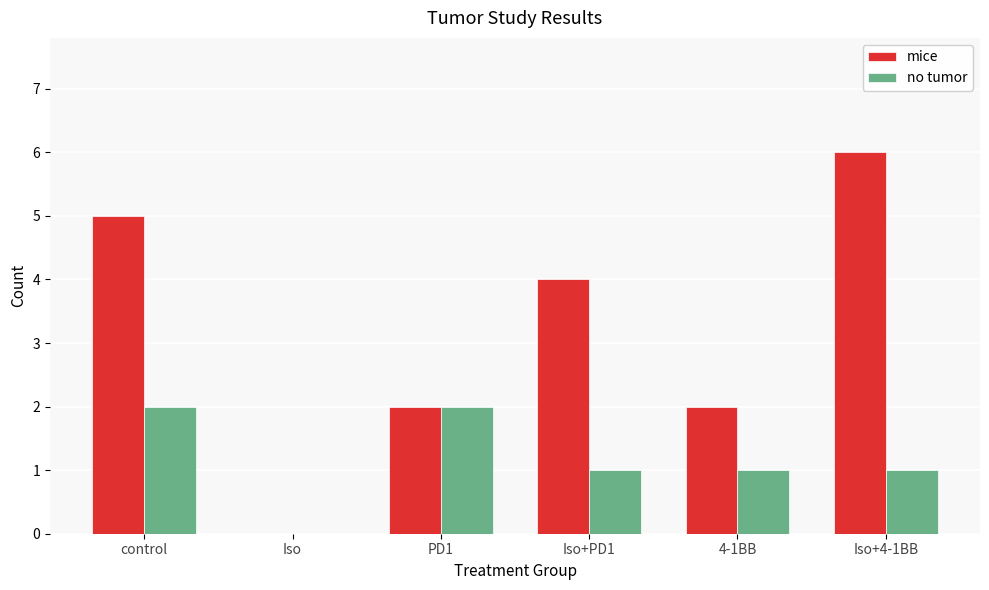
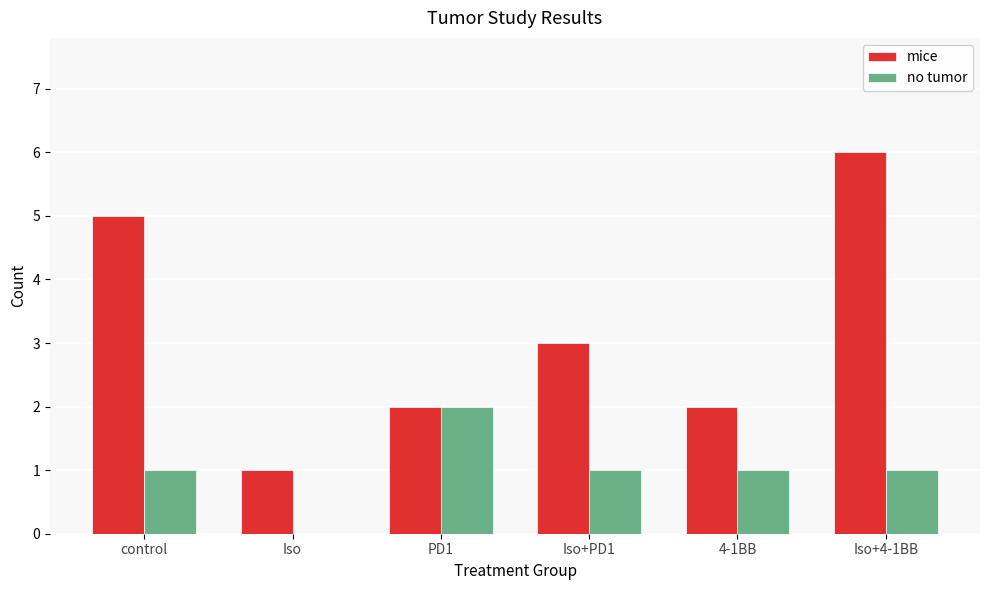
  {
    "mice": {
      "control": 5,
-     "Iso": 0,
+     "Iso": 1,
      "PD1": 2,
-     "Iso+PD1": 4,
+     "Iso+PD1": 3,
      "4-1BB": 2,
      "Iso+4-1BB": 6
    },
    "no tumor": {
-     "control": 2,
+     "control": 1,
      "Iso": 0,
      "PD1": 2,
      "Iso+PD1": 1,
      "4-1BB": 1,
      "Iso+4-1BB": 1
    }
  }
